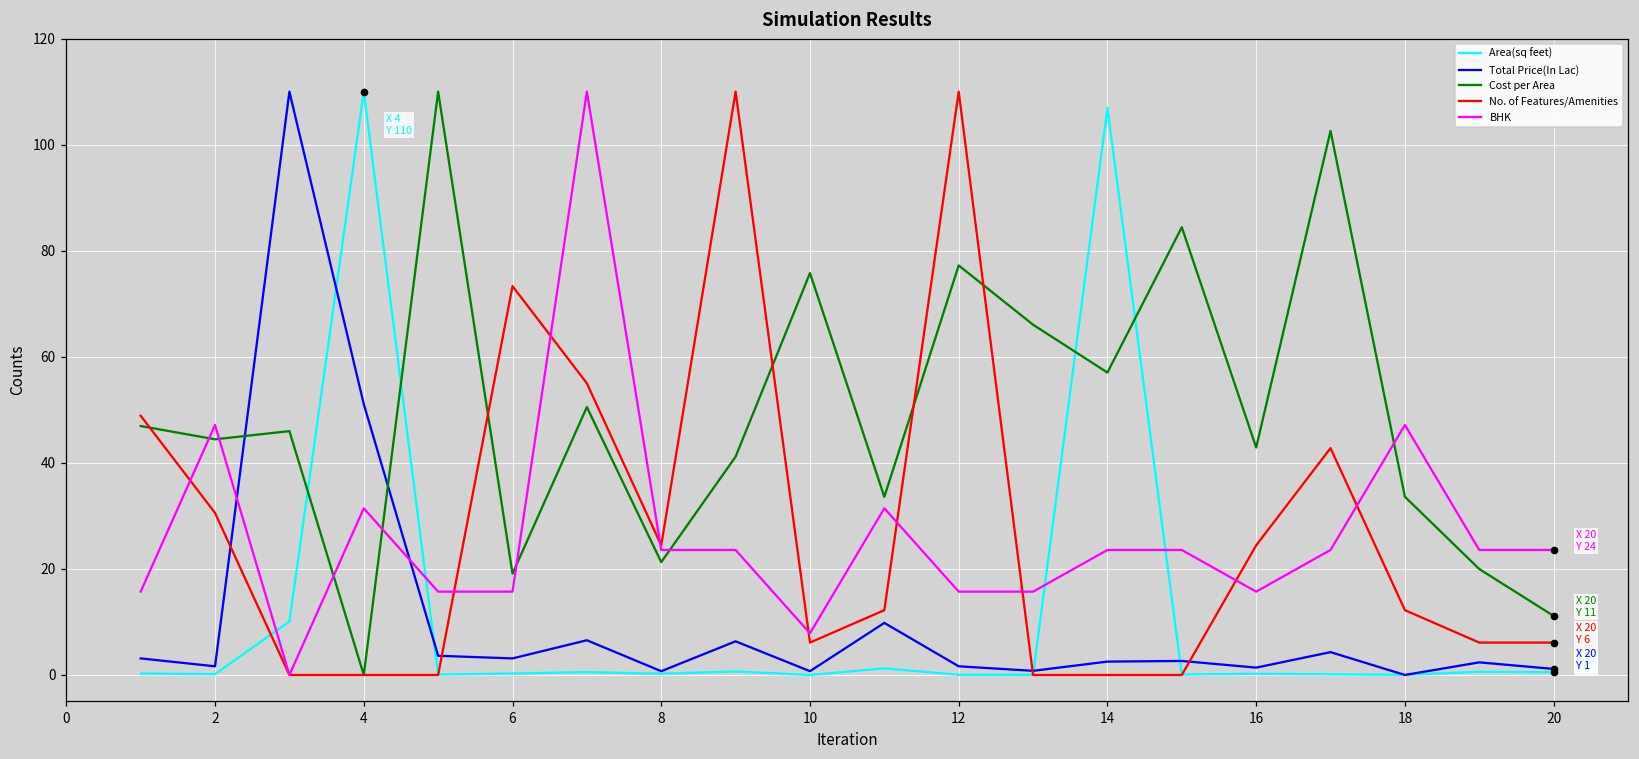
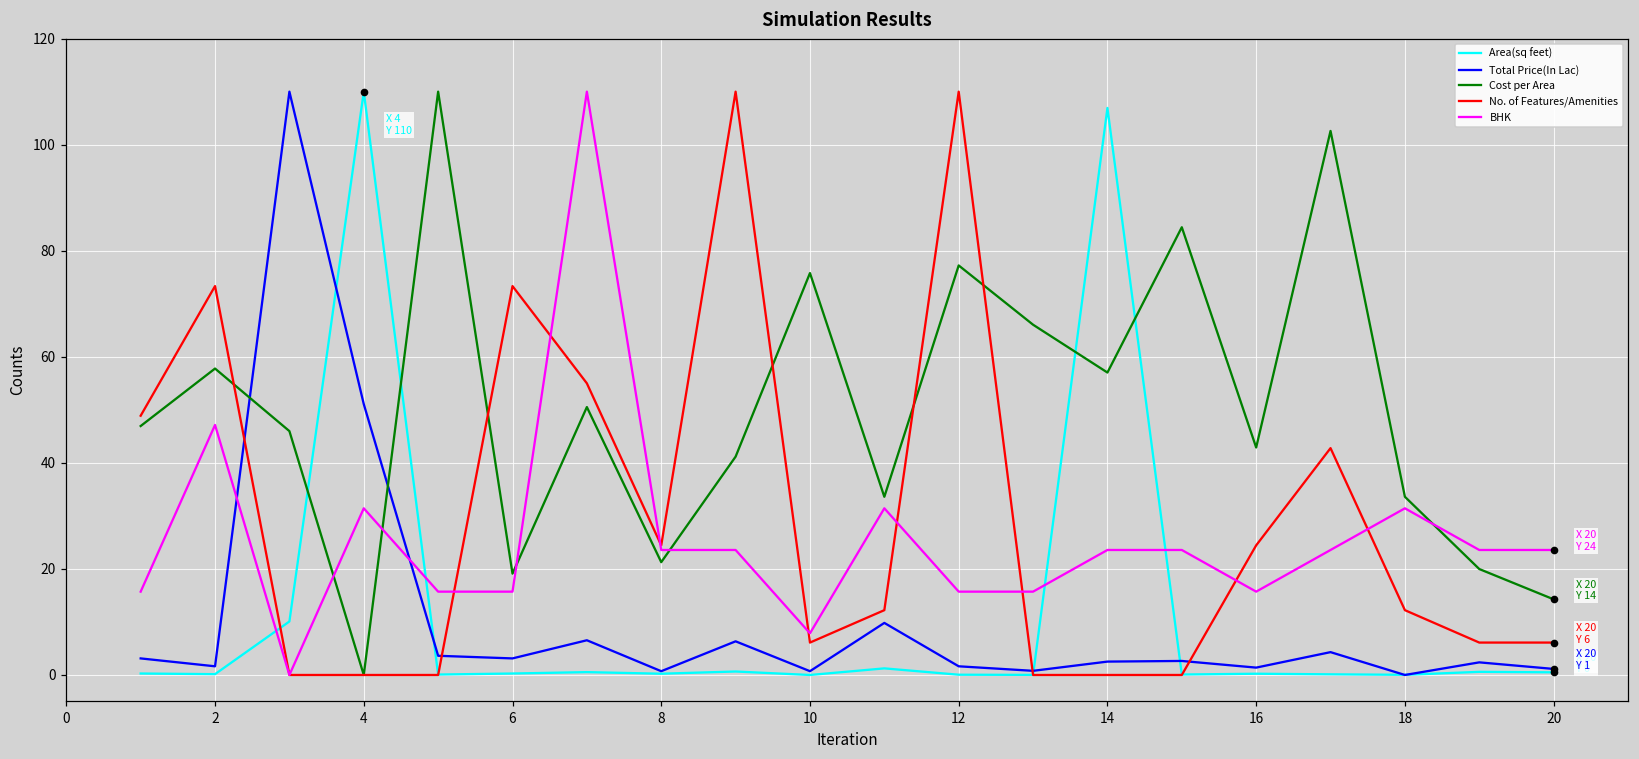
  {
    "Area(sq feet)": {
      "2": 0,
      "6": 0,
      "10": 0,
      "12": 0,
      "14": 107,
      "16": 0
    },
    "Total Price(In Lac)": {
      "2": 2,
      "4": 51,
      "6": 3,
      "10": 1,
      "12": 2,
      "14": 3,
      "16": 1
    },
    "Cost per Area": {
-     "2": 44,
-     "20": 11
+     "2": 58,
+     "20": 14
    },
    "No. of Features/Amenities": {
-     "2": 31,
+     "2": 73,
      "6": 73,
      "8": 24,
      "10": 6,
      "12": 110,
      "14": 0,
      "16": 24,
      "18": 12
    },
    "BHK": {
      "2": 47,
      "4": 31,
      "6": 16,
      "8": 24,
      "10": 8,
      "12": 16,
      "14": 24,
      "16": 16,
-     "18": 47
+     "18": 31
    }
  }
